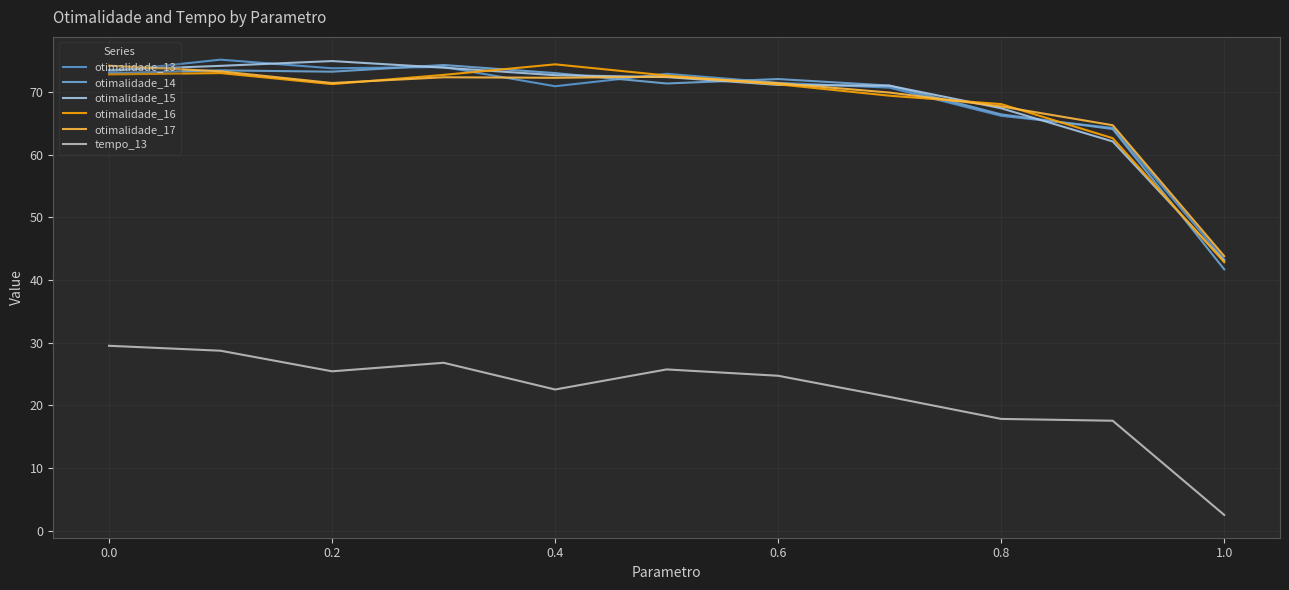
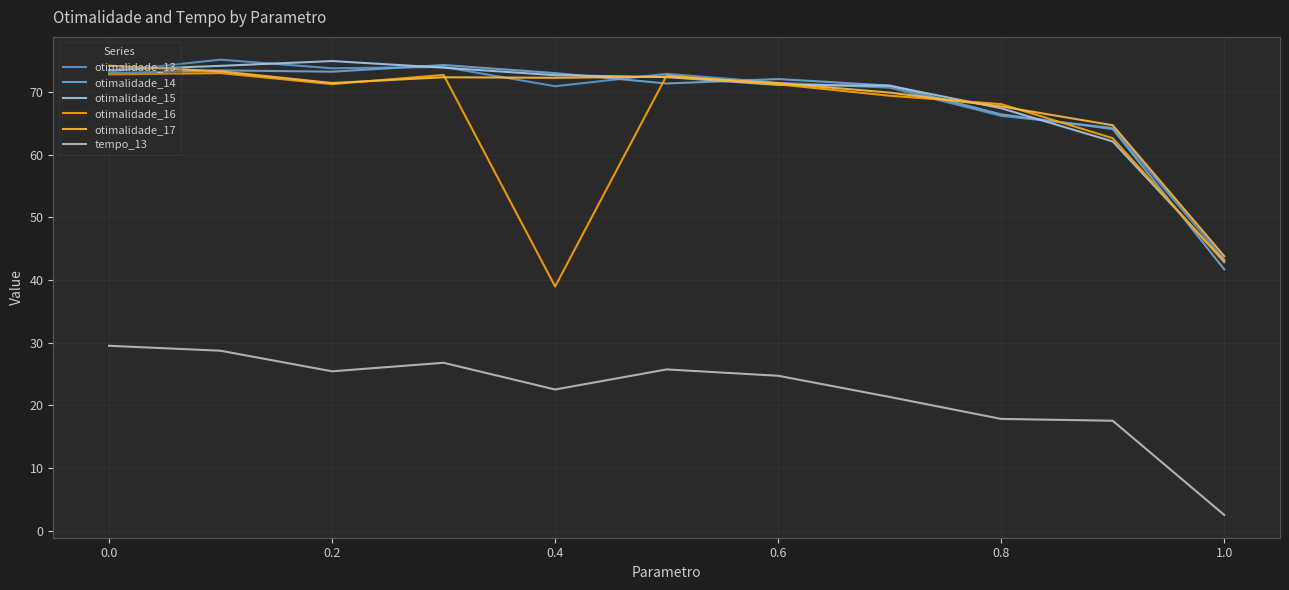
  {
    "otimalidade_16": {
-     "0.4": 74
+     "0.4": 39
    },
    "otimalidade_17": {
      "0.4": 72,
      "1.0": 44
    }
  }
